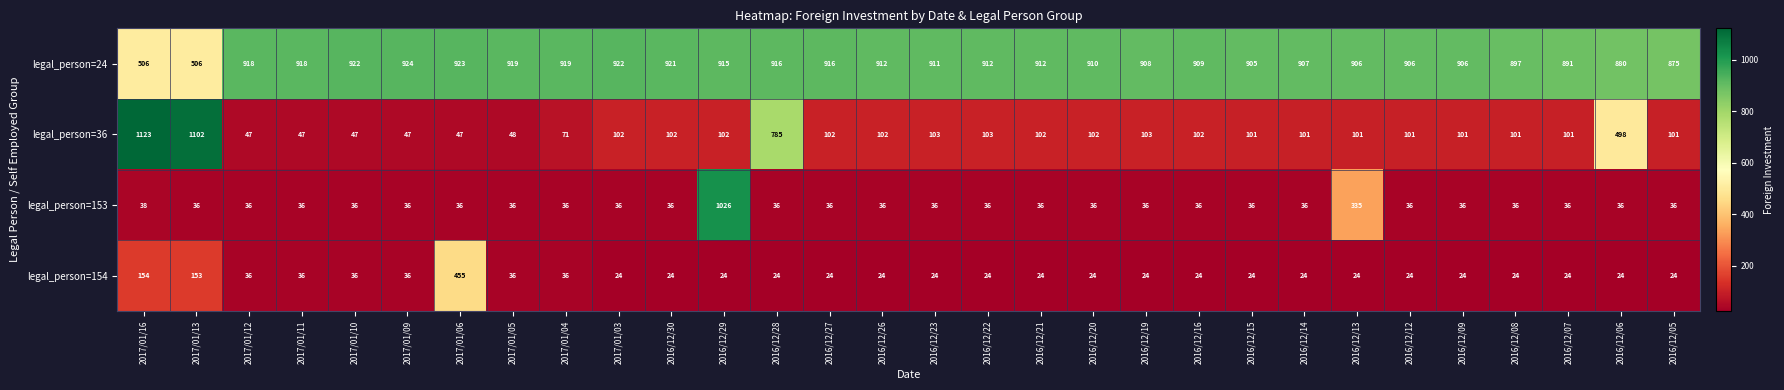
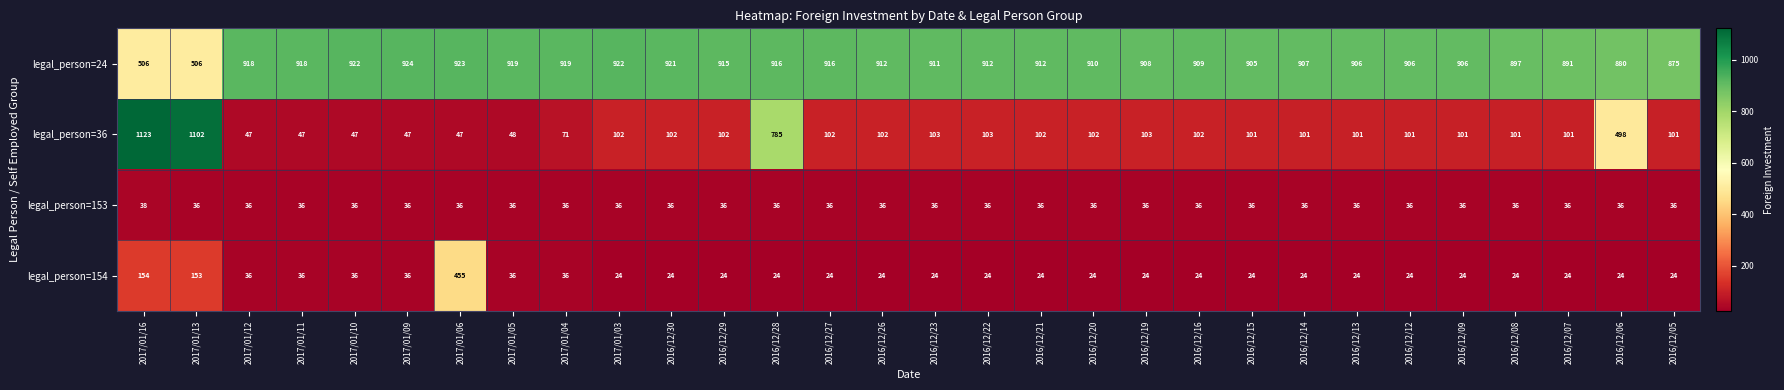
  {
    "legal_person=24": {
      "2017/01/16": 506,
      "2017/01/13": 506,
      "2017/01/12": 918,
      "2017/01/11": 918,
      "2017/01/10": 922,
      "2017/01/09": 924,
      "2017/01/06": 923,
      "2017/01/05": 919,
      "2017/01/04": 919,
      "2017/01/03": 922,
      "2016/12/30": 921,
      "2016/12/29": 915,
      "2016/12/28": 916,
      "2016/12/27": 916,
      "2016/12/26": 912,
      "2016/12/23": 911,
      "2016/12/22": 912,
      "2016/12/21": 912,
      "2016/12/20": 910,
      "2016/12/19": 908,
      "2016/12/16": 909,
      "2016/12/15": 905,
      "2016/12/14": 907,
      "2016/12/13": 906,
      "2016/12/12": 906,
      "2016/12/09": 906,
      "2016/12/08": 897,
      "2016/12/07": 891,
      "2016/12/06": 880,
      "2016/12/05": 875
    },
    "legal_person=36": {
      "2017/01/16": 1123,
      "2017/01/13": 1102,
      "2017/01/12": 47,
      "2017/01/11": 47,
      "2017/01/10": 47,
      "2017/01/09": 47,
      "2017/01/06": 47,
      "2017/01/05": 48,
      "2017/01/04": 71,
      "2017/01/03": 102,
      "2016/12/30": 102,
      "2016/12/29": 102,
      "2016/12/28": 785,
      "2016/12/27": 102,
      "2016/12/26": 102,
      "2016/12/23": 103,
      "2016/12/22": 103,
      "2016/12/21": 102,
      "2016/12/20": 102,
      "2016/12/19": 103,
      "2016/12/16": 102,
      "2016/12/15": 101,
      "2016/12/14": 101,
      "2016/12/13": 101,
      "2016/12/12": 101,
      "2016/12/09": 101,
      "2016/12/08": 101,
      "2016/12/07": 101,
      "2016/12/06": 498,
      "2016/12/05": 101
    },
    "legal_person=153": {
      "2017/01/16": 38,
      "2017/01/13": 36,
      "2017/01/12": 36,
      "2017/01/11": 36,
      "2017/01/10": 36,
      "2017/01/09": 36,
      "2017/01/06": 36,
      "2017/01/05": 36,
      "2017/01/04": 36,
      "2017/01/03": 36,
      "2016/12/30": 36,
-     "2016/12/29": 1026,
+     "2016/12/29": 36,
      "2016/12/28": 36,
      "2016/12/27": 36,
      "2016/12/26": 36,
      "2016/12/23": 36,
      "2016/12/22": 36,
      "2016/12/21": 36,
      "2016/12/20": 36,
      "2016/12/19": 36,
      "2016/12/16": 36,
      "2016/12/15": 36,
      "2016/12/14": 36,
-     "2016/12/13": 335,
+     "2016/12/13": 36,
      "2016/12/12": 36,
      "2016/12/09": 36,
      "2016/12/08": 36,
      "2016/12/07": 36,
      "2016/12/06": 36,
      "2016/12/05": 36
    },
    "legal_person=154": {
      "2017/01/16": 154,
      "2017/01/13": 153,
      "2017/01/12": 36,
      "2017/01/11": 36,
      "2017/01/10": 36,
      "2017/01/09": 36,
      "2017/01/06": 455,
      "2017/01/05": 36,
      "2017/01/04": 36,
      "2017/01/03": 24,
      "2016/12/30": 24,
      "2016/12/29": 24,
      "2016/12/28": 24,
      "2016/12/27": 24,
      "2016/12/26": 24,
      "2016/12/23": 24,
      "2016/12/22": 24,
      "2016/12/21": 24,
      "2016/12/20": 24,
      "2016/12/19": 24,
      "2016/12/16": 24,
      "2016/12/15": 24,
      "2016/12/14": 24,
      "2016/12/13": 24,
      "2016/12/12": 24,
      "2016/12/09": 24,
      "2016/12/08": 24,
      "2016/12/07": 24,
      "2016/12/06": 24,
      "2016/12/05": 24
    }
  }
